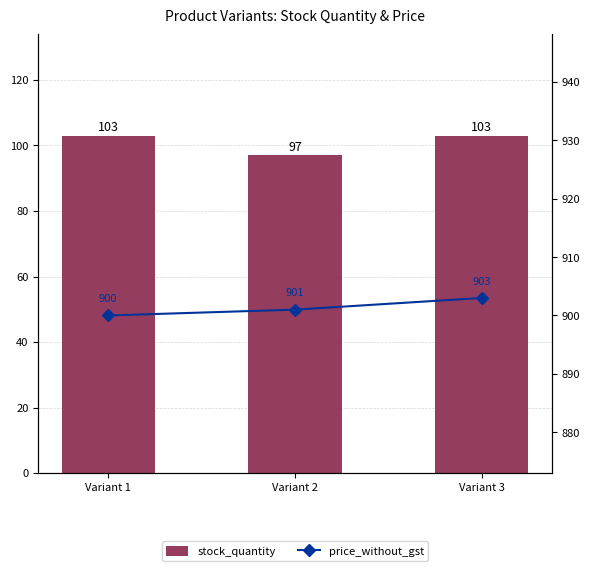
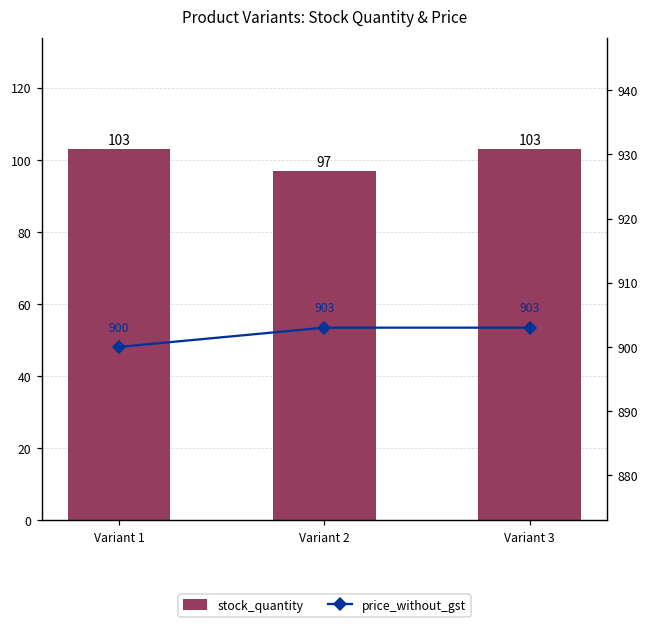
  {
    "stock_quantity": {
      "Variant 1": 103,
      "Variant 2": 97,
      "Variant 3": 103
    },
    "price_without_gst": {
      "Variant 1": 900,
-     "Variant 2": 901,
+     "Variant 2": 903,
      "Variant 3": 903
    }
  }
